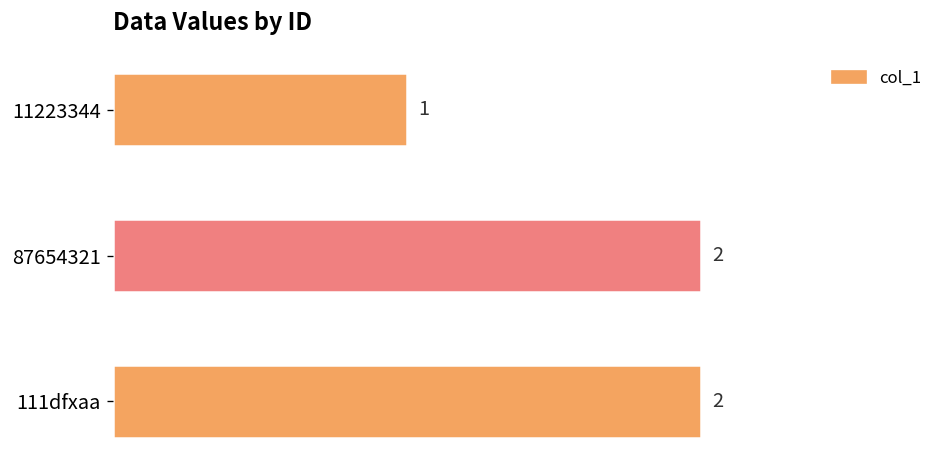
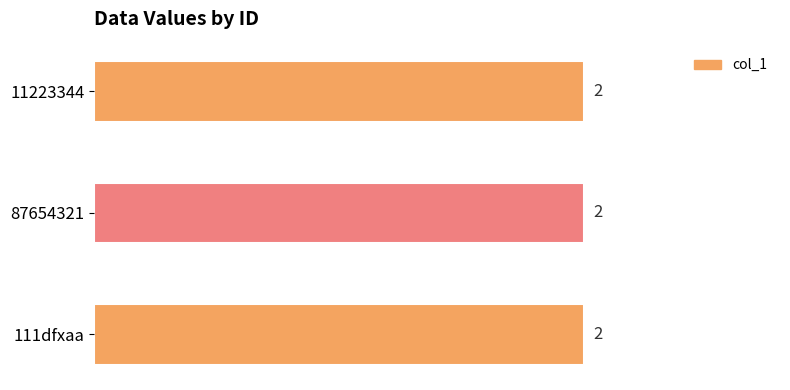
  {
-   "11223344": 1,
+   "11223344": 2,
    "87654321": 2,
    "111dfxaa": 2
  }
